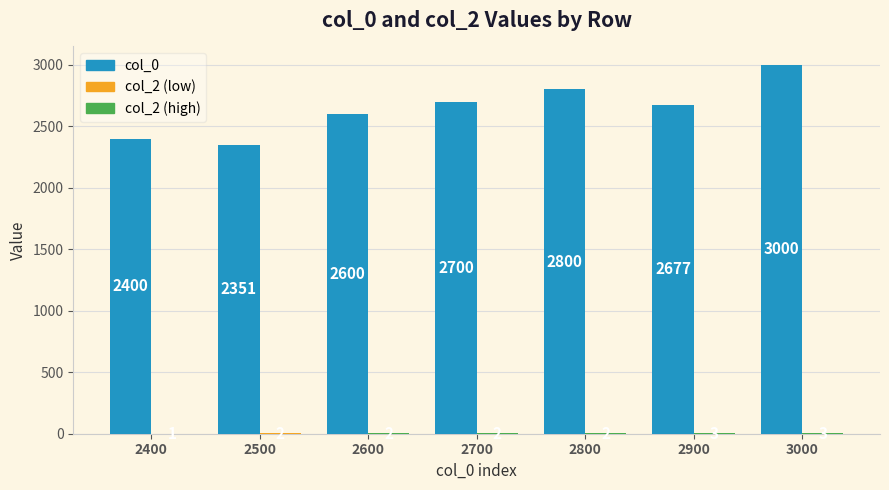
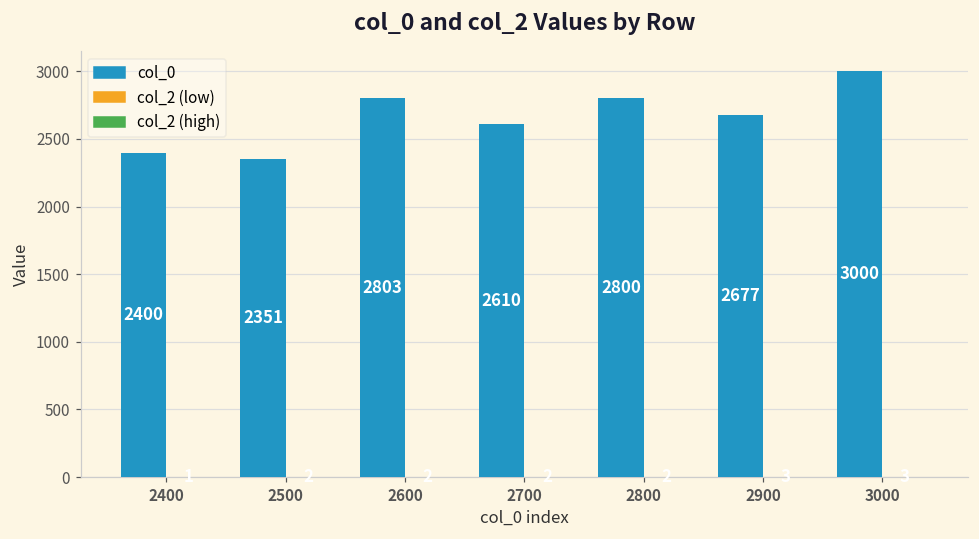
  {
    "col_0": {
      "2400": 2400,
      "2500": 2351,
-     "2600": 2600,
-     "2700": 2700,
+     "2600": 2803,
+     "2700": 2610,
      "2800": 2800,
      "2900": 2677,
      "3000": 3000
    }
  }
